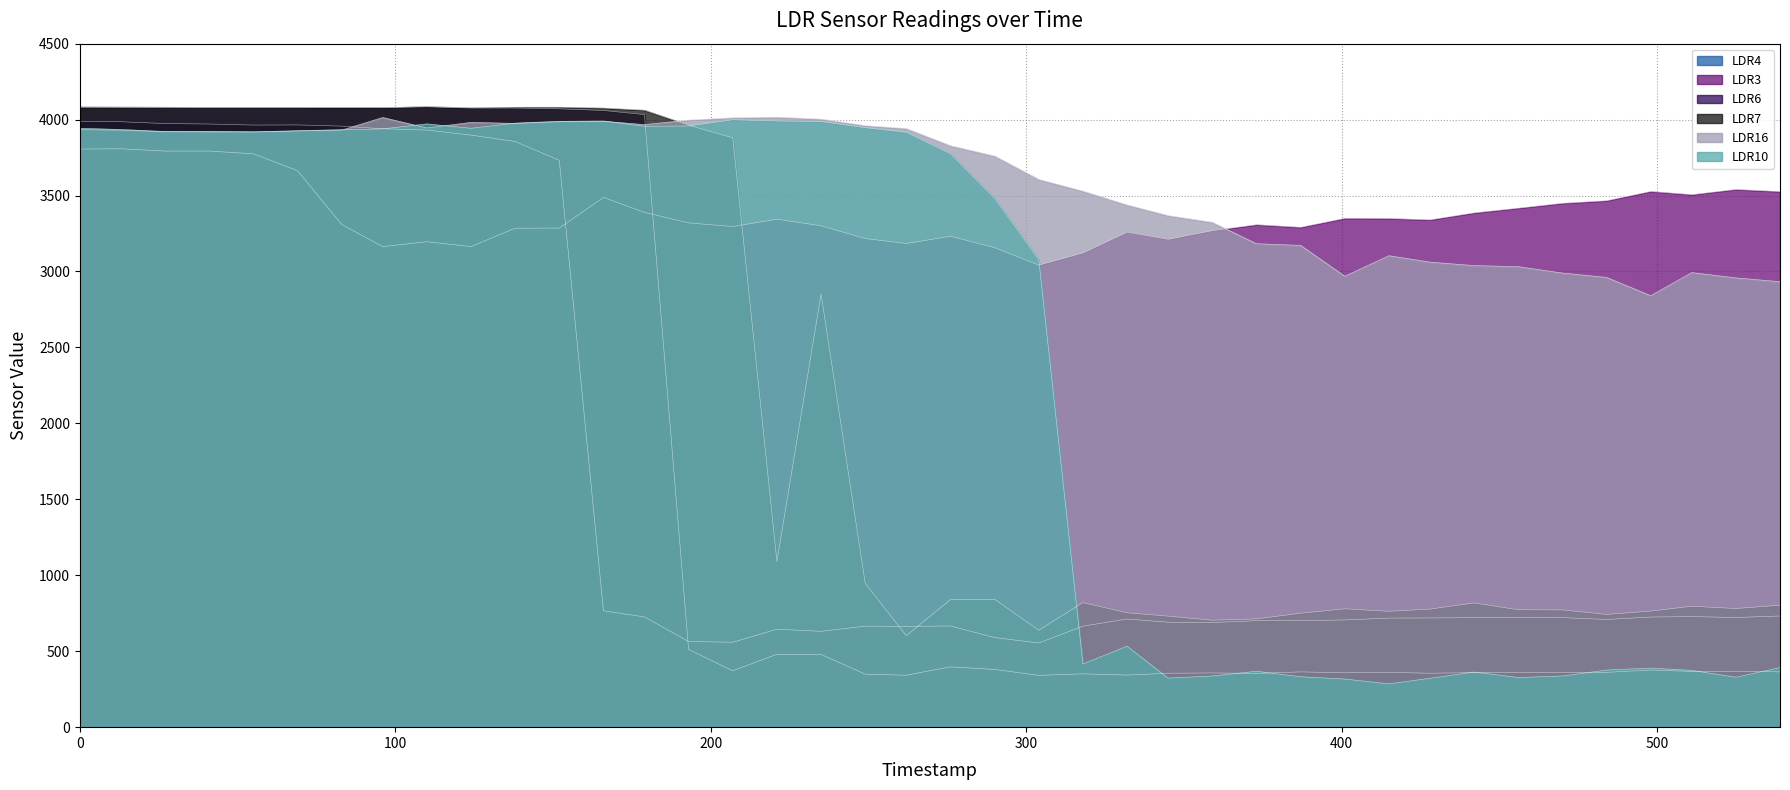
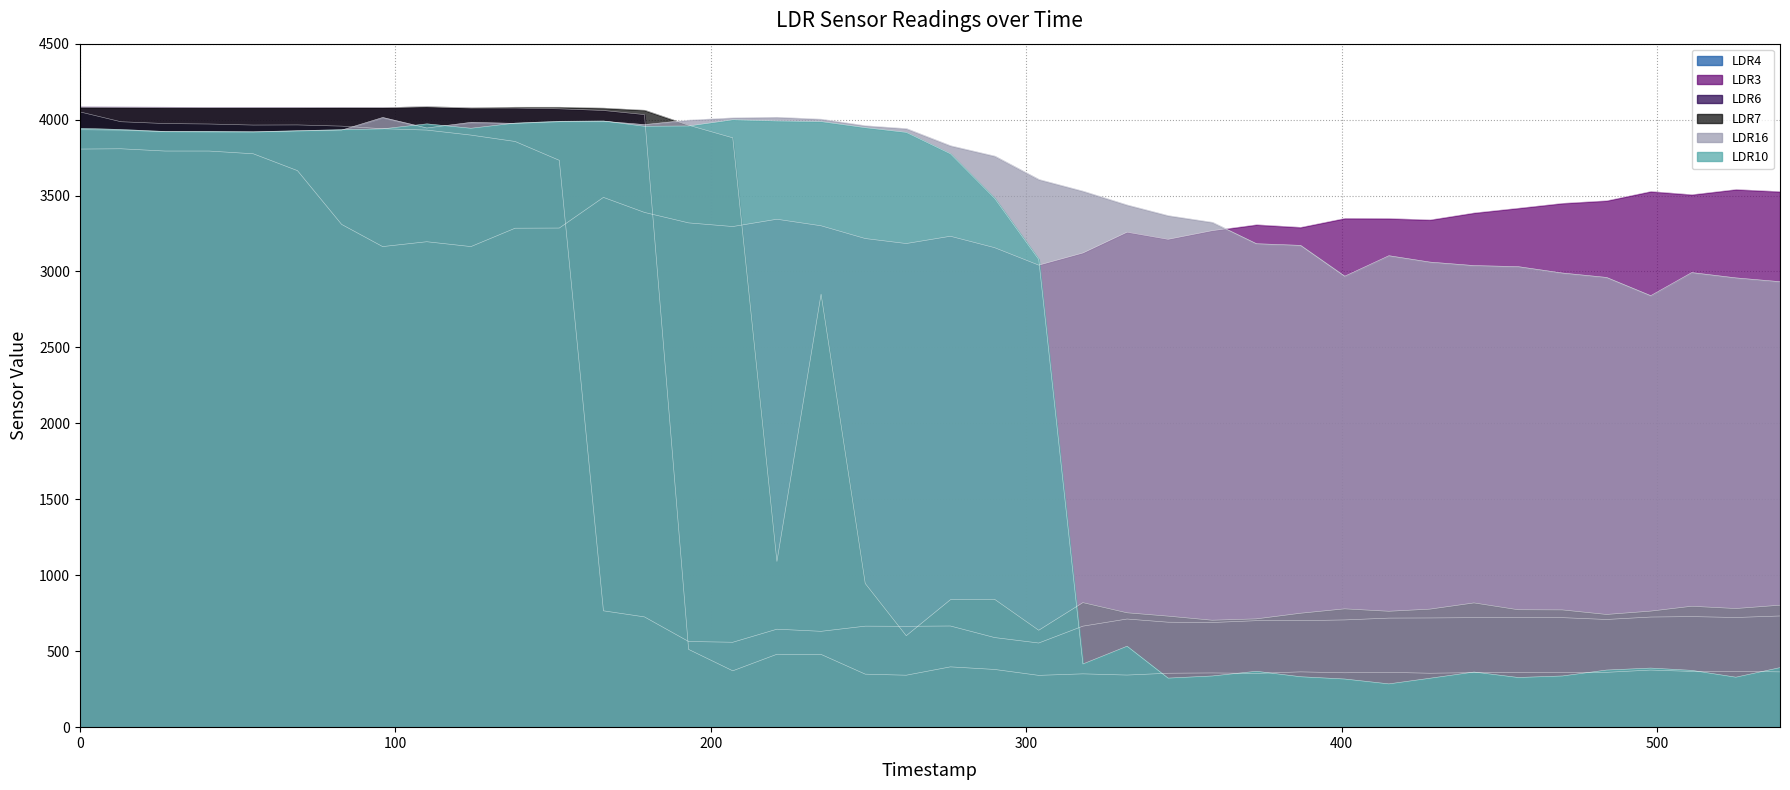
  {
    "LDR4": {
-     "0": 3990
+     "0": 4050
    },
    "LDR3": {
      "0": 3810
    }
  }
